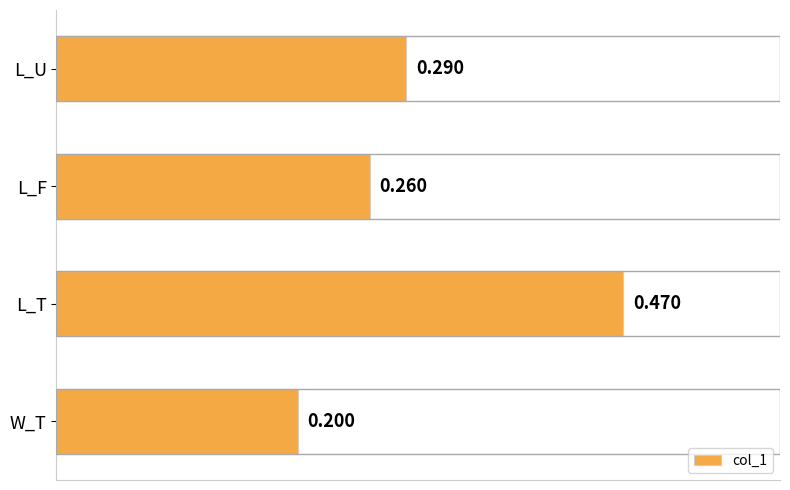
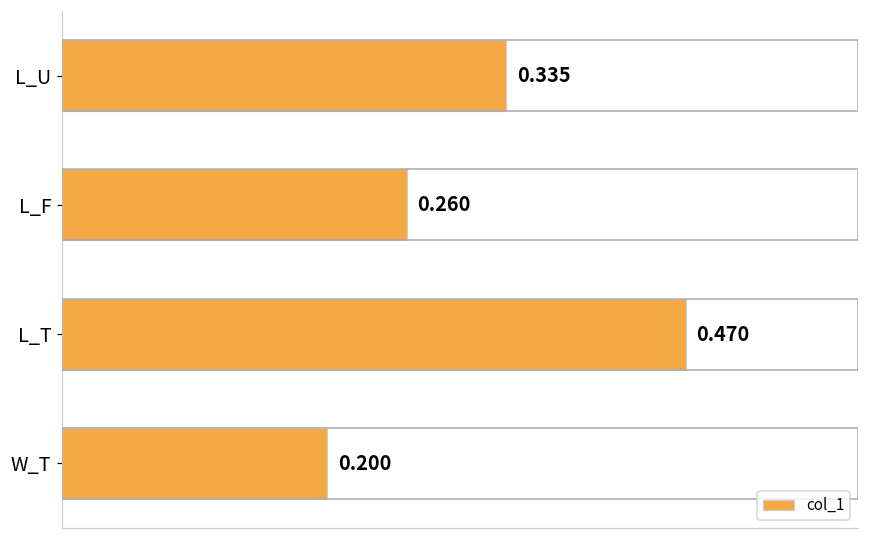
  {
-   "L_U": 0.290,
+   "L_U": 0.335,
    "L_F": 0.260,
    "L_T": 0.470,
    "W_T": 0.200
  }
